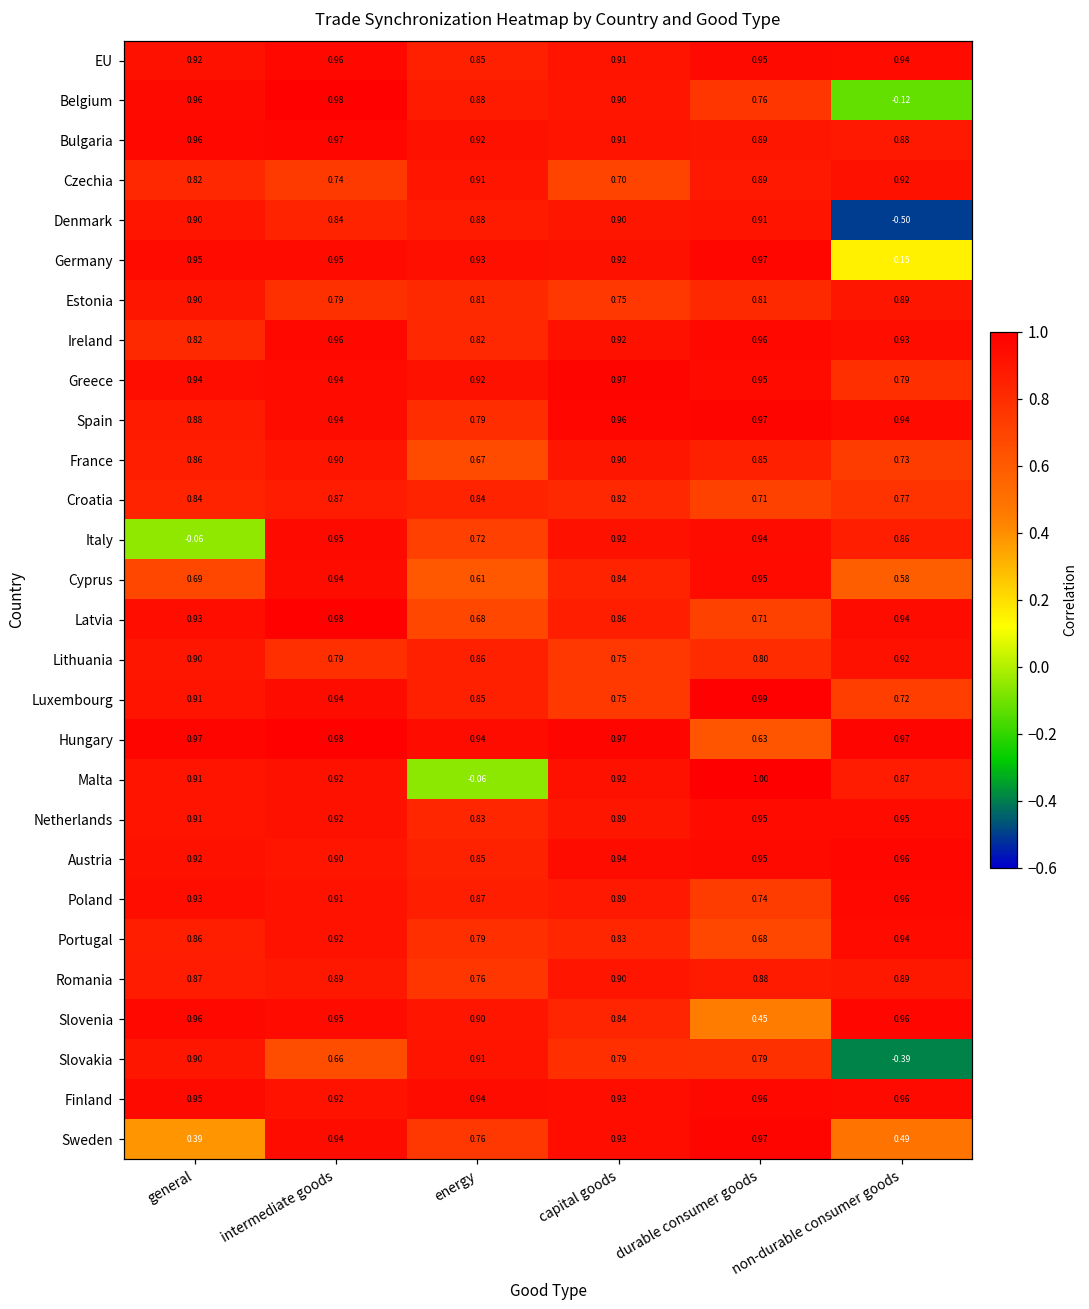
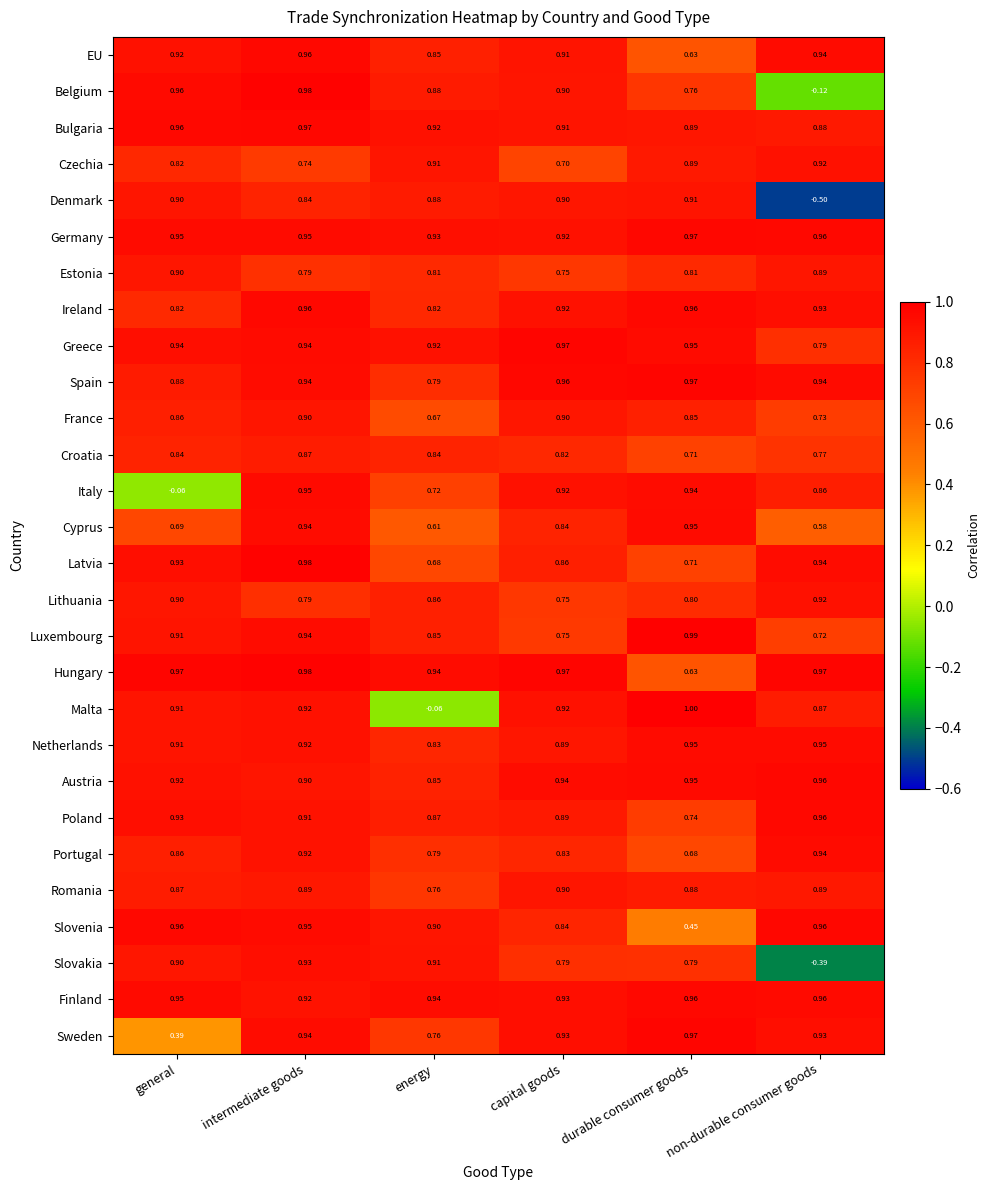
  {
    "EU": {
      "general": 0.92,
      "intermediate goods": 0.96,
      "energy": 0.85,
      "capital goods": 0.91,
-     "durable consumer goods": 0.95,
+     "durable consumer goods": 0.63,
      "non-durable consumer goods": 0.94
    },
    "Belgium": {
      "general": 0.96,
      "intermediate goods": 0.98,
      "energy": 0.88,
      "capital goods": 0.90,
      "durable consumer goods": 0.76,
      "non-durable consumer goods": -0.12
    },
    "Bulgaria": {
      "general": 0.96,
      "intermediate goods": 0.97,
      "energy": 0.92,
      "capital goods": 0.91,
      "durable consumer goods": 0.89,
      "non-durable consumer goods": 0.88
    },
    "Czechia": {
      "general": 0.82,
      "intermediate goods": 0.74,
      "energy": 0.91,
      "capital goods": 0.70,
      "durable consumer goods": 0.89,
      "non-durable consumer goods": 0.92
    },
    "Denmark": {
      "general": 0.90,
      "intermediate goods": 0.84,
      "energy": 0.88,
      "capital goods": 0.90,
      "durable consumer goods": 0.91,
      "non-durable consumer goods": -0.50
    },
    "Germany": {
      "general": 0.95,
      "intermediate goods": 0.95,
      "energy": 0.93,
      "capital goods": 0.92,
      "durable consumer goods": 0.97,
-     "non-durable consumer goods": 0.15
+     "non-durable consumer goods": 0.96
    },
    "Estonia": {
      "general": 0.90,
      "intermediate goods": 0.79,
      "energy": 0.81,
      "capital goods": 0.75,
      "durable consumer goods": 0.81,
      "non-durable consumer goods": 0.89
    },
    "Ireland": {
      "general": 0.82,
      "intermediate goods": 0.96,
      "energy": 0.82,
      "capital goods": 0.92,
      "durable consumer goods": 0.96,
      "non-durable consumer goods": 0.93
    },
    "Greece": {
      "general": 0.94,
      "intermediate goods": 0.94,
      "energy": 0.92,
      "capital goods": 0.97,
      "durable consumer goods": 0.95,
      "non-durable consumer goods": 0.79
    },
    "Spain": {
      "general": 0.88,
      "intermediate goods": 0.94,
      "energy": 0.79,
      "capital goods": 0.96,
      "durable consumer goods": 0.97,
      "non-durable consumer goods": 0.94
    },
    "France": {
      "general": 0.86,
      "intermediate goods": 0.90,
      "energy": 0.67,
      "capital goods": 0.90,
      "durable consumer goods": 0.85,
      "non-durable consumer goods": 0.73
    },
    "Croatia": {
      "general": 0.84,
      "intermediate goods": 0.87,
      "energy": 0.84,
      "capital goods": 0.82,
      "durable consumer goods": 0.71,
      "non-durable consumer goods": 0.77
    },
    "Italy": {
      "general": -0.06,
      "intermediate goods": 0.95,
      "energy": 0.72,
      "capital goods": 0.92,
      "durable consumer goods": 0.94,
      "non-durable consumer goods": 0.86
    },
    "Cyprus": {
      "general": 0.69,
      "intermediate goods": 0.94,
      "energy": 0.61,
      "capital goods": 0.84,
      "durable consumer goods": 0.95,
      "non-durable consumer goods": 0.58
    },
    "Latvia": {
      "general": 0.93,
      "intermediate goods": 0.98,
      "energy": 0.68,
      "capital goods": 0.86,
      "durable consumer goods": 0.71,
      "non-durable consumer goods": 0.94
    },
    "Lithuania": {
      "general": 0.90,
      "intermediate goods": 0.79,
      "energy": 0.86,
      "capital goods": 0.75,
      "durable consumer goods": 0.80,
      "non-durable consumer goods": 0.92
    },
    "Luxembourg": {
      "general": 0.91,
      "intermediate goods": 0.94,
      "energy": 0.85,
      "capital goods": 0.75,
      "durable consumer goods": 0.99,
      "non-durable consumer goods": 0.72
    },
    "Hungary": {
      "general": 0.97,
      "intermediate goods": 0.98,
      "energy": 0.94,
      "capital goods": 0.97,
      "durable consumer goods": 0.63,
      "non-durable consumer goods": 0.97
    },
    "Malta": {
      "general": 0.91,
      "intermediate goods": 0.92,
      "energy": -0.06,
      "capital goods": 0.92,
      "durable consumer goods": 1.00,
      "non-durable consumer goods": 0.87
    },
    "Netherlands": {
      "general": 0.91,
      "intermediate goods": 0.92,
      "energy": 0.83,
      "capital goods": 0.89,
      "durable consumer goods": 0.95,
      "non-durable consumer goods": 0.95
    },
    "Austria": {
      "general": 0.92,
      "intermediate goods": 0.90,
      "energy": 0.85,
      "capital goods": 0.94,
      "durable consumer goods": 0.95,
      "non-durable consumer goods": 0.96
    },
    "Poland": {
      "general": 0.93,
      "intermediate goods": 0.91,
      "energy": 0.87,
      "capital goods": 0.89,
      "durable consumer goods": 0.74,
      "non-durable consumer goods": 0.96
    },
    "Portugal": {
      "general": 0.86,
      "intermediate goods": 0.92,
      "energy": 0.79,
      "capital goods": 0.83,
      "durable consumer goods": 0.68,
      "non-durable consumer goods": 0.94
    },
    "Romania": {
      "general": 0.87,
      "intermediate goods": 0.89,
      "energy": 0.76,
      "capital goods": 0.90,
      "durable consumer goods": 0.88,
      "non-durable consumer goods": 0.89
    },
    "Slovenia": {
      "general": 0.96,
      "intermediate goods": 0.95,
      "energy": 0.90,
      "capital goods": 0.84,
      "durable consumer goods": 0.45,
      "non-durable consumer goods": 0.96
    },
    "Slovakia": {
      "general": 0.90,
-     "intermediate goods": 0.66,
+     "intermediate goods": 0.93,
      "energy": 0.91,
      "capital goods": 0.79,
      "durable consumer goods": 0.79,
      "non-durable consumer goods": -0.39
    },
    "Finland": {
      "general": 0.95,
      "intermediate goods": 0.92,
      "energy": 0.94,
      "capital goods": 0.93,
      "durable consumer goods": 0.96,
      "non-durable consumer goods": 0.96
    },
    "Sweden": {
      "general": 0.39,
      "intermediate goods": 0.94,
      "energy": 0.76,
      "capital goods": 0.93,
      "durable consumer goods": 0.97,
-     "non-durable consumer goods": 0.49
+     "non-durable consumer goods": 0.93
    }
  }
